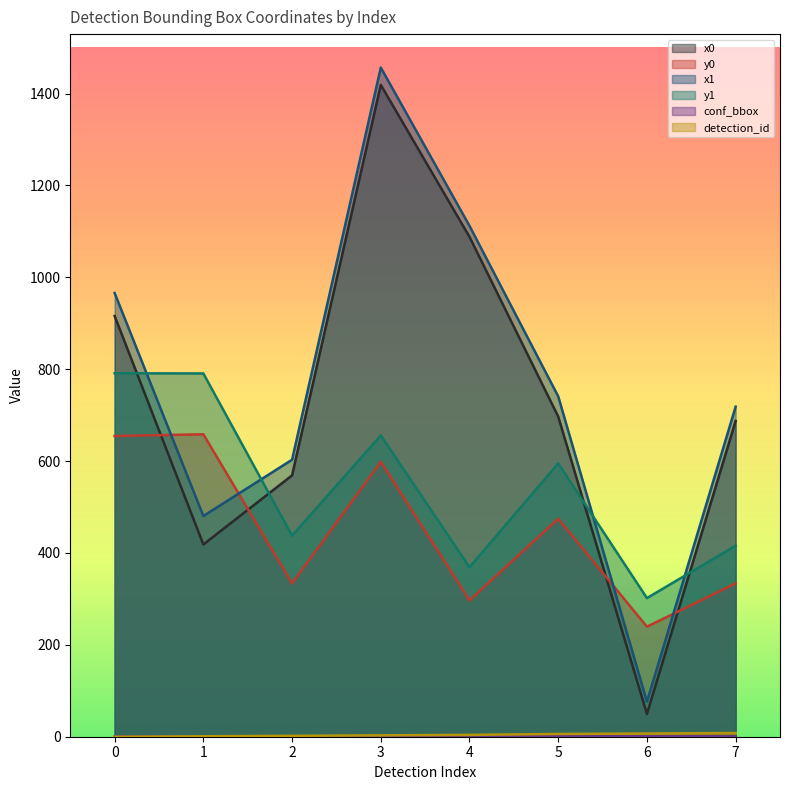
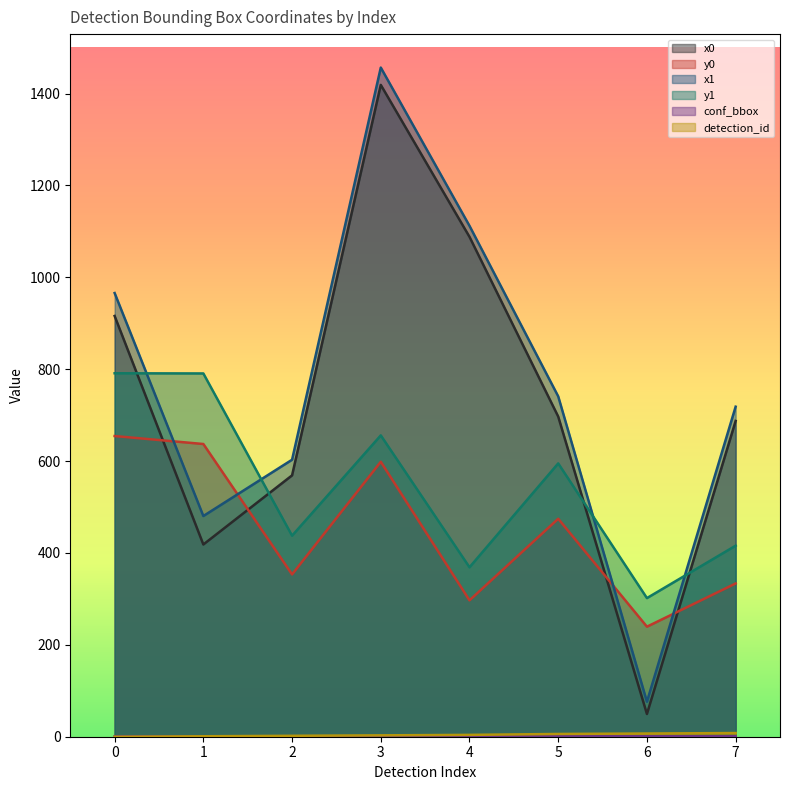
  {
    "y0": {
      "0": 650,
-     "1": 660,
-     "2": 330,
+     "1": 640,
+     "2": 350,
      "3": 600,
      "4": 300,
      "5": 470,
      "6": 240,
      "7": 330
    },
    "detection_id": {
      "6": 10,
      "7": 10
    }
  }
